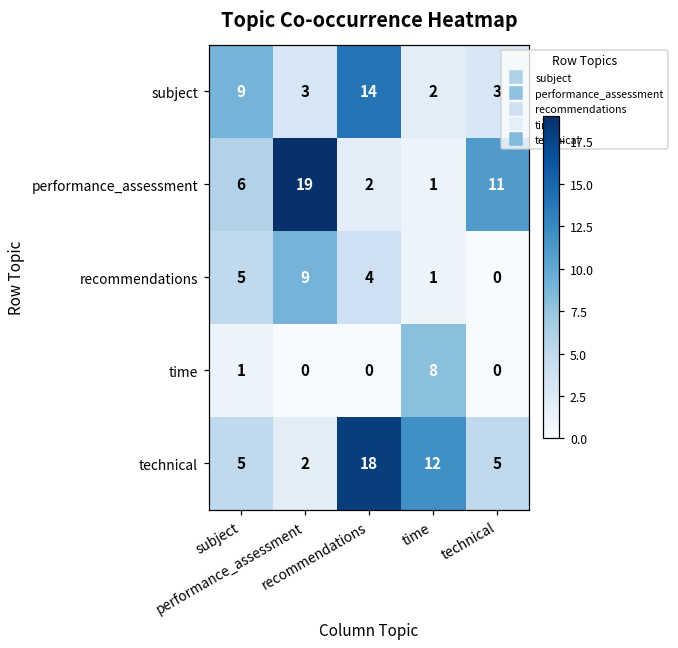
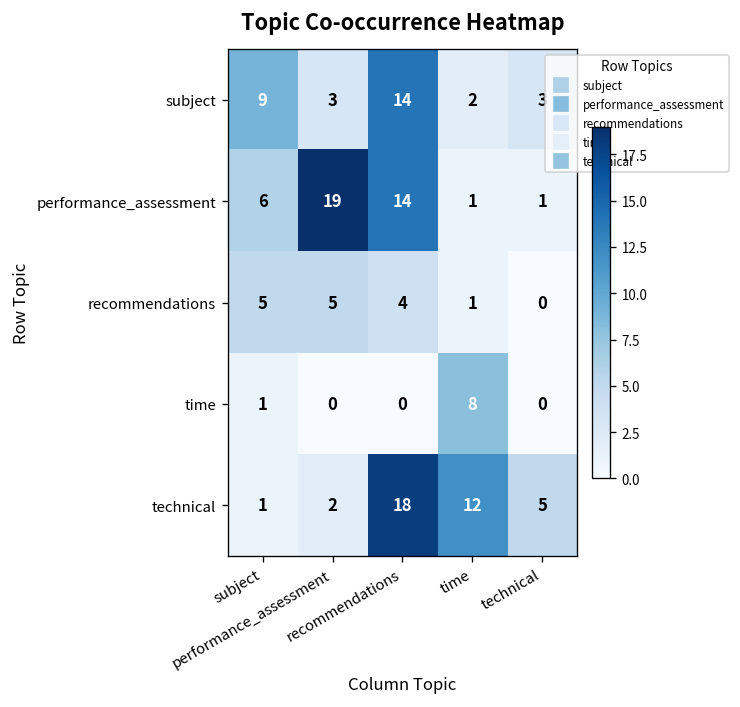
  {
    "subject": {
      "subject": 9,
      "performance_assessment": 3,
      "recommendations": 14,
      "time": 2
    },
    "performance_assessment": {
      "subject": 6,
      "performance_assessment": 19,
-     "recommendations": 2,
+     "recommendations": 14,
      "time": 1,
-     "technical": 11
+     "technical": 1
    },
    "recommendations": {
      "subject": 5,
-     "performance_assessment": 9,
+     "performance_assessment": 5,
      "recommendations": 4,
      "time": 1,
      "technical": 0
    },
    "time": {
      "subject": 1,
      "performance_assessment": 0,
      "recommendations": 0,
      "time": 8,
      "technical": 0
    },
    "technical": {
-     "subject": 5,
+     "subject": 1,
      "performance_assessment": 2,
      "recommendations": 18,
      "time": 12,
      "technical": 5
    }
  }
